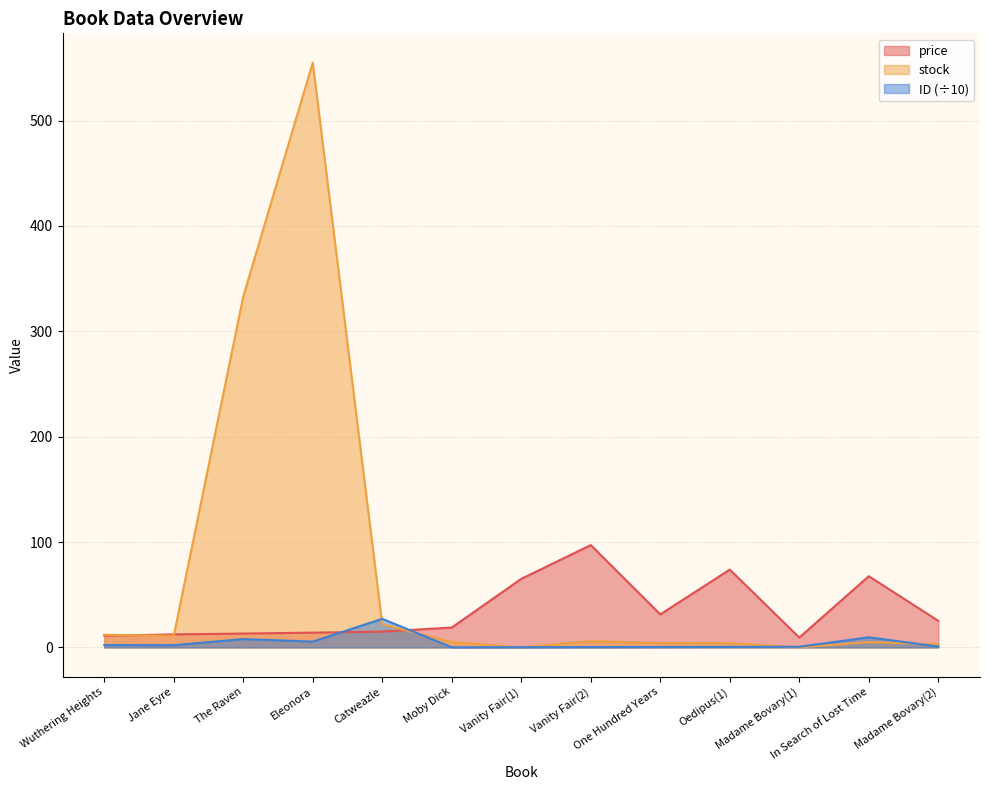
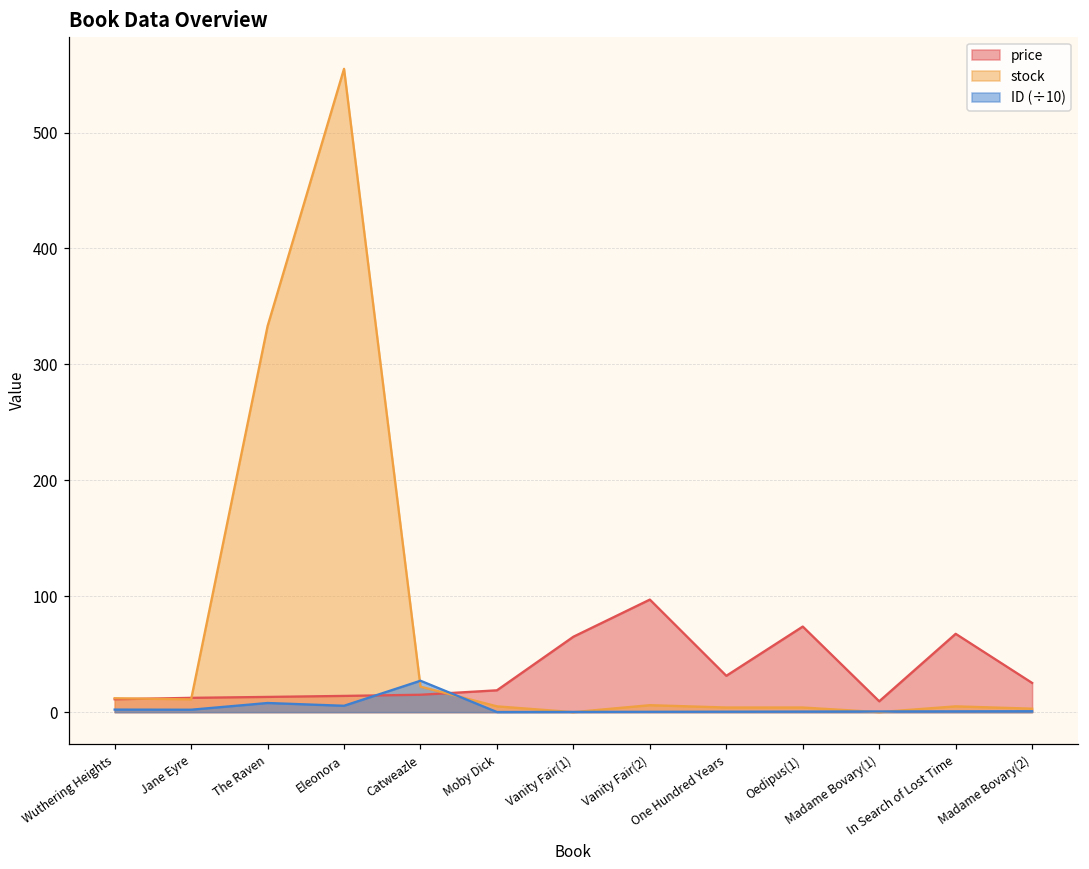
  {
    "ID (÷10)": {
      "Wuthering Heights": 2,
      "Jane Eyre": 2,
      "The Raven": 8,
      "Eleonora": 6,
      "Catweazle": 27,
      "Moby Dick": 0,
      "Vanity Fair(2)": 0,
      "One Hundred Years": 0,
      "Oedipus(1)": 1,
-     "In Search of Lost Time": 10
+     "In Search of Lost Time": 1
    }
  }
